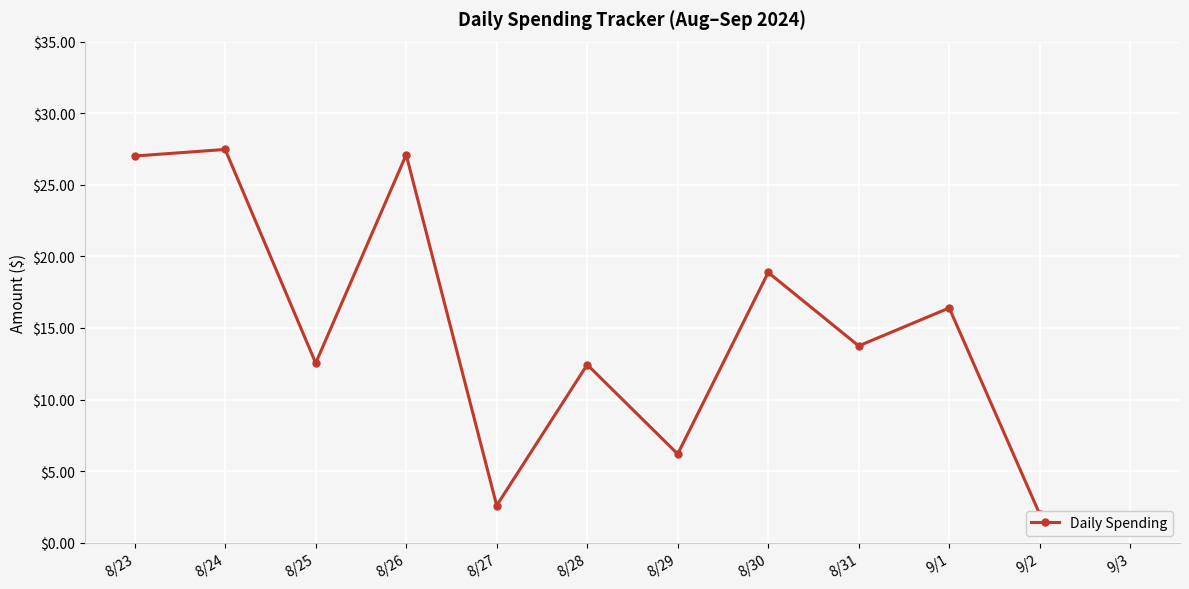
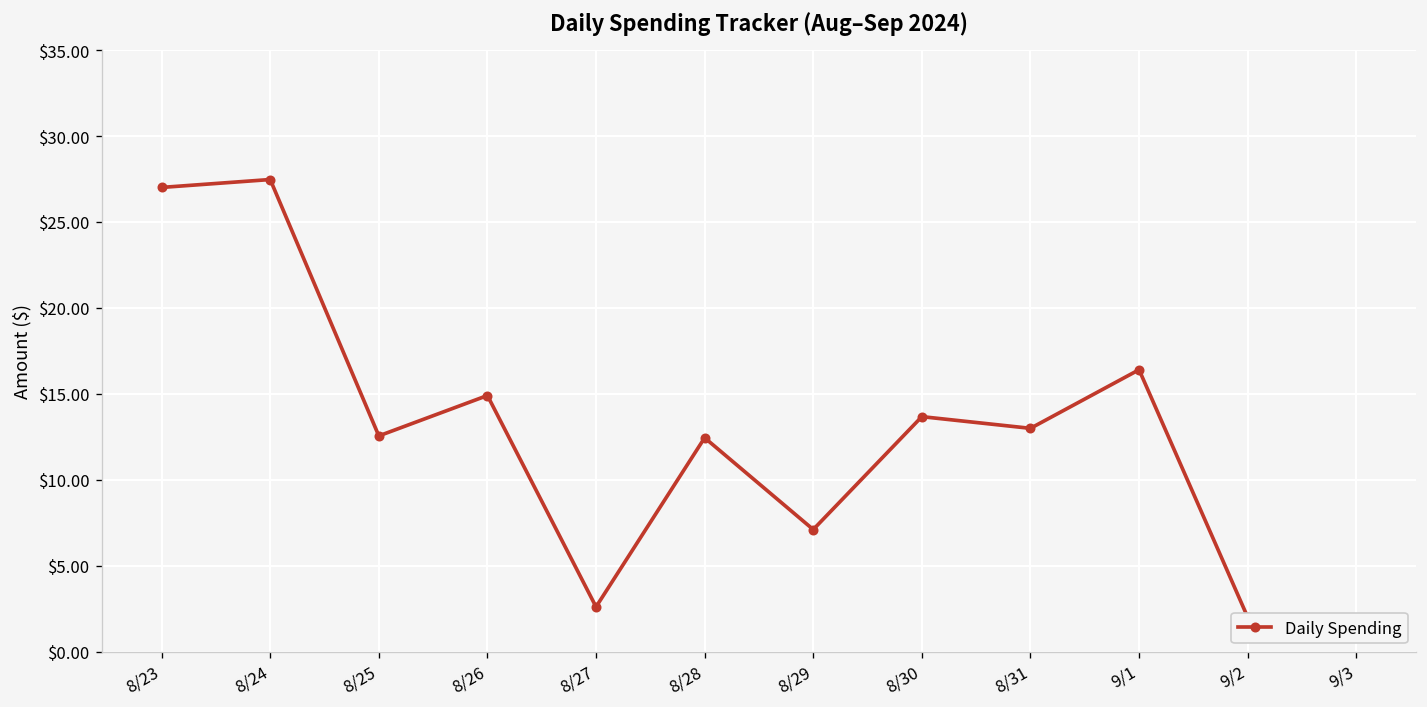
  {
    "8/23": "$27.0",
    "8/24": "$27.5",
    "8/25": "$12.6",
-   "8/26": "$27.1",
+   "8/26": "$14.9",
    "8/27": "$2.6",
    "8/28": "$12.4",
-   "8/29": "$6.2",
-   "8/30": "$18.9",
-   "8/31": "$13.8",
+   "8/29": "$7.1",
+   "8/30": "$13.7",
+   "8/31": "$13.0",
    "9/1": "$16.4"
  }
